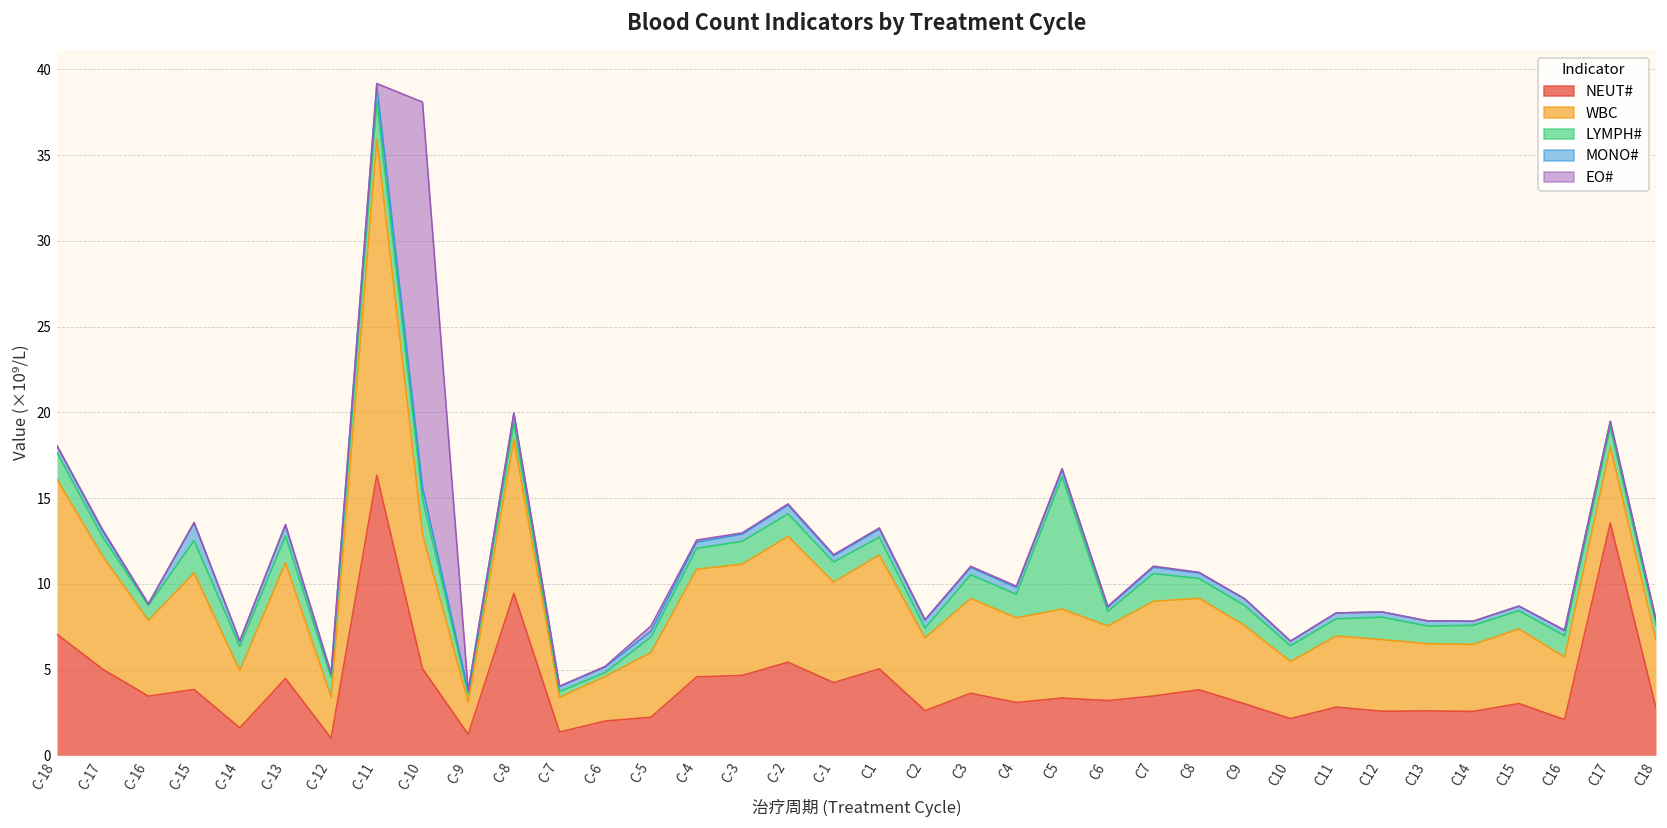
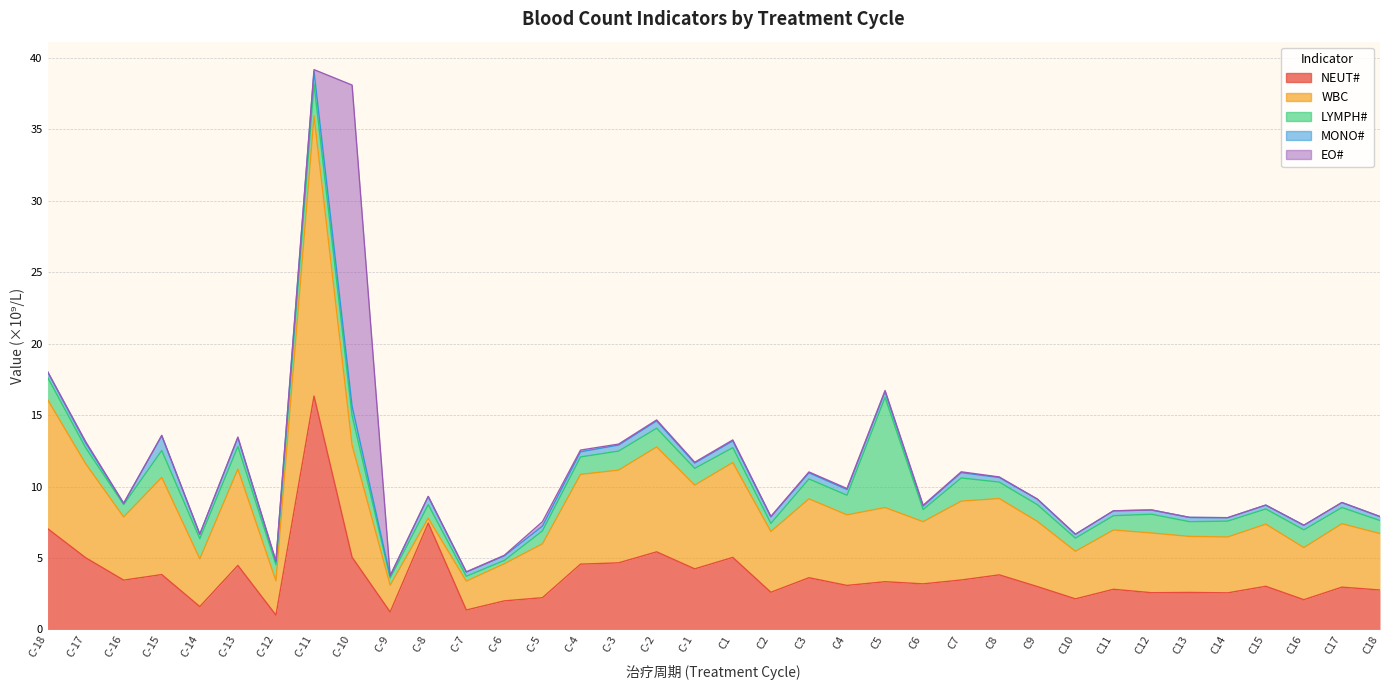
  {
    "NEUT#": {
      "C-18": 7.1,
      "C-17": 5.0,
      "C-16": 3.5,
      "C-15": 3.8,
      "C-14": 1.6,
      "C-13": 4.5,
      "C-12": 1.0,
      "C-11": 16.3,
      "C-10": 5.1,
      "C-9": 1.2,
-     "C-8": 9.4,
+     "C-8": 7.4,
      "C-7": 1.4,
      "C-6": 2.0,
      "C-5": 2.2,
      "C-4": 4.6,
      "C-3": 4.7,
      "C-2": 5.4,
      "C-1": 4.2,
      "C1": 5.0,
      "C2": 2.6,
      "C3": 3.6,
      "C4": 3.1,
      "C5": 3.3,
      "C6": 3.2,
      "C7": 3.5,
      "C8": 3.8,
      "C9": 3.0,
      "C10": 2.1,
      "C11": 2.8,
      "C12": 2.6,
      "C13": 2.6,
      "C14": 2.6,
      "C15": 3.0,
      "C16": 2.1,
-     "C17": 13.6,
+     "C17": 3.0,
      "C18": 2.8
    },
    "WBC": {
      "C-18": 9.0,
      "C-17": 6.6,
      "C-16": 4.4,
      "C-15": 6.8,
      "C-14": 3.3,
      "C-13": 6.7,
      "C-12": 2.4,
      "C-11": 19.6,
      "C-10": 7.8,
      "C-9": 1.9,
-     "C-8": 9.0,
+     "C-8": 0.3,
      "C-7": 2.0,
      "C-6": 2.6,
      "C-5": 3.8,
      "C-4": 6.3,
      "C-3": 6.5,
      "C-2": 7.3,
      "C-1": 5.9,
      "C1": 6.6,
      "C2": 4.3,
      "C3": 5.5,
      "C4": 4.9,
      "C5": 5.2,
      "C6": 4.4,
      "C7": 5.5,
      "C8": 5.3,
      "C9": 4.6,
      "C10": 3.3,
      "C11": 4.2,
      "C12": 4.2,
      "C13": 3.9,
      "C14": 3.9,
      "C15": 4.4,
      "C16": 3.7,
      "C17": 4.4,
      "C18": 4.0
    },
    "LYMPH#": {
      "C-18": 1.6,
      "C-17": 1.1,
      "C-15": 1.9,
      "C-14": 1.4,
      "C-13": 1.6,
      "C-12": 1.1,
      "C-11": 2.2,
      "C-10": 2.1,
      "C-8": 1.0,
      "C-7": 0.3,
      "C-6": 0.2,
      "C-5": 0.9,
      "C-4": 1.2,
      "C-3": 1.3,
      "C-2": 1.3,
      "C-1": 1.2,
      "C1": 1.0,
      "C2": 0.6,
      "C3": 1.4,
      "C4": 1.4,
      "C5": 7.7,
      "C6": 0.8,
      "C7": 1.6,
      "C8": 1.2,
      "C9": 1.2,
      "C10": 0.9,
      "C11": 1.0,
      "C12": 1.3,
      "C13": 1.0,
      "C14": 1.1,
      "C15": 1.1,
      "C16": 1.2,
      "C17": 1.1,
      "C18": 0.9
    },
    "MONO#": {
      "C-10": 0.7,
      "C-5": 0.3
    },
    "EO#": {
      "C-10": 22.5,
      "C-5": 0.3
    }
  }
